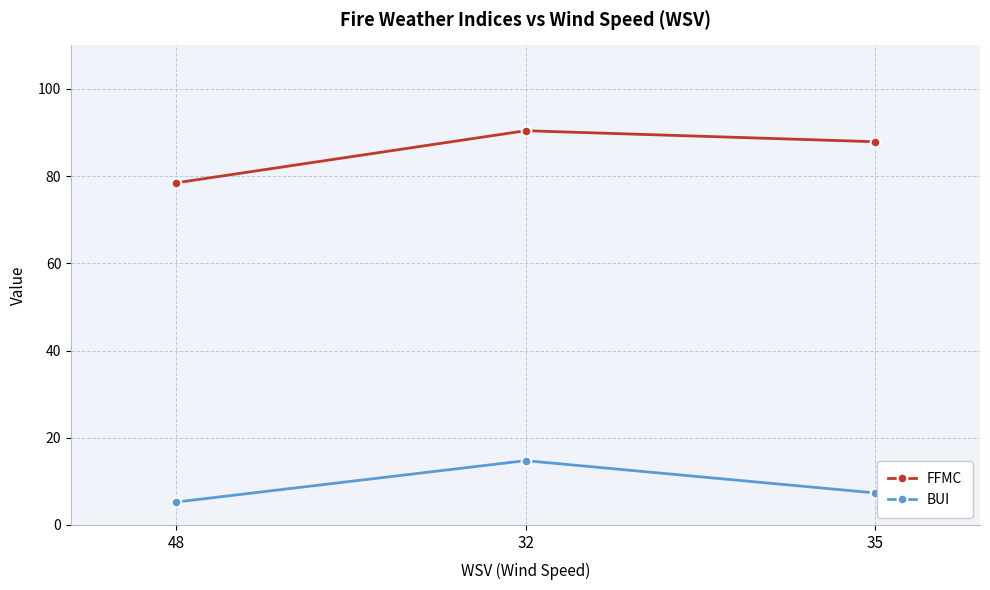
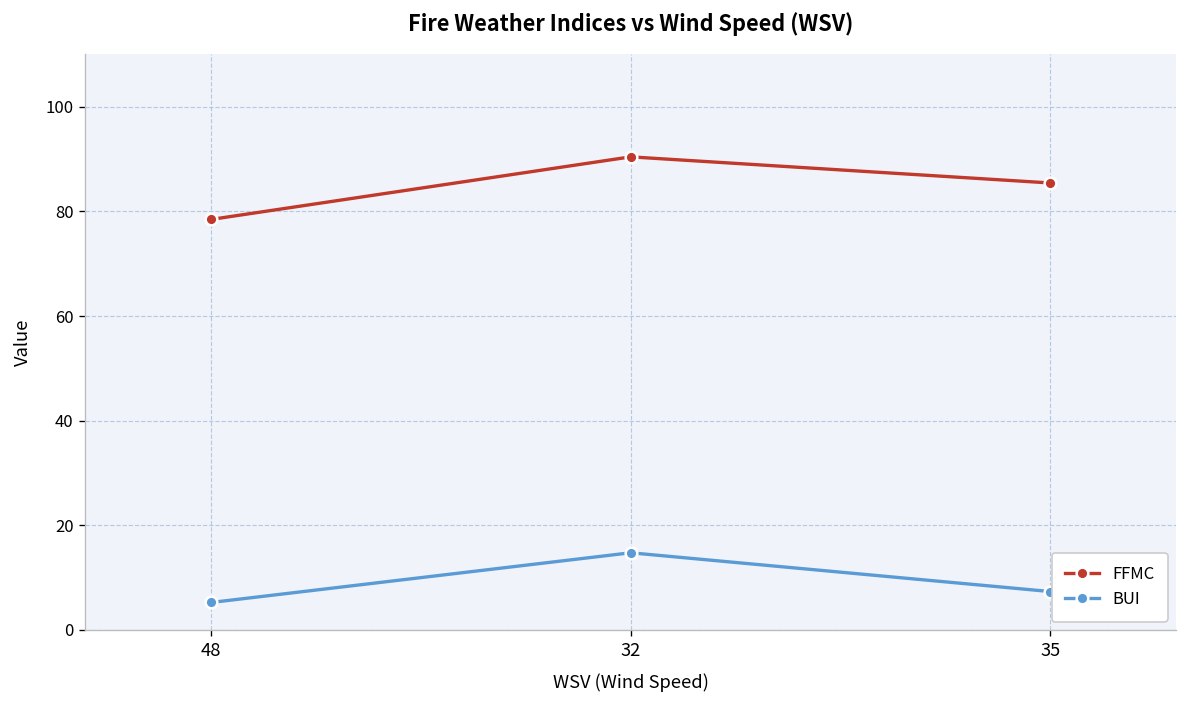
  {
    "FFMC": {
      "48": 78,
      "32": 90,
-     "35": 88
+     "35": 85
    },
    "BUI": {
      "48": 5,
      "32": 15,
      "35": 7
    }
  }
